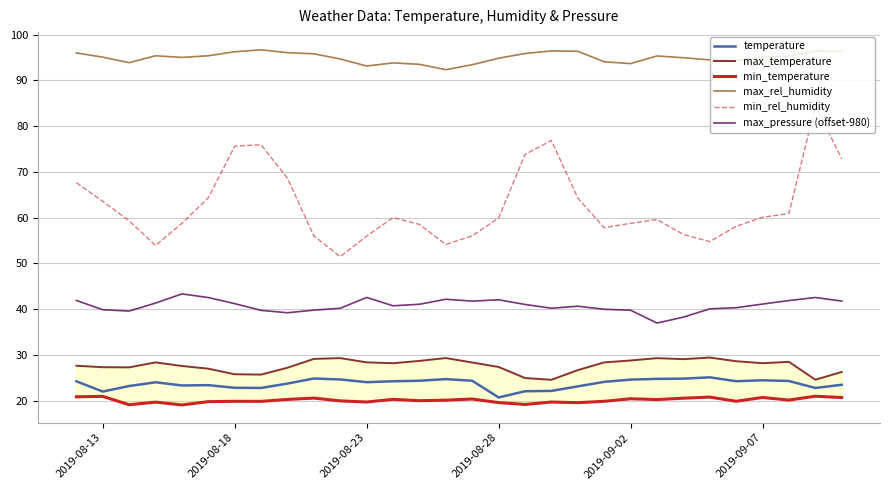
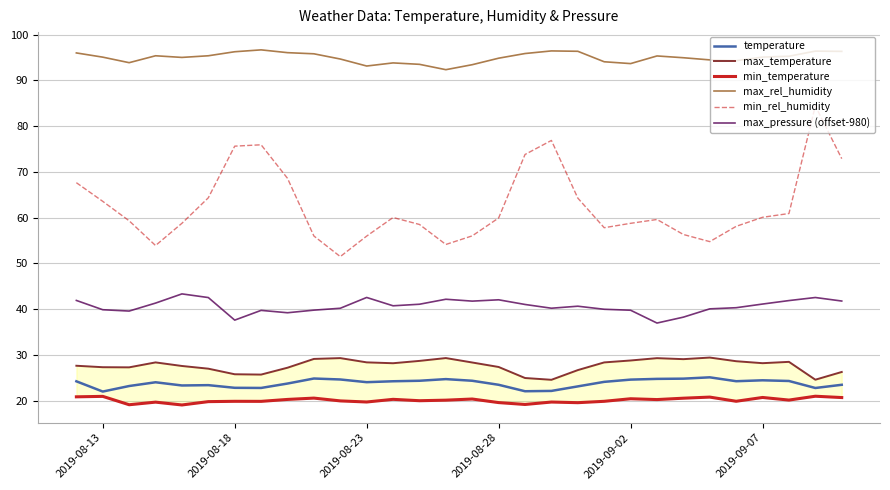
  {
    "temperature": {
      "2019-08-13": 22,
      "2019-08-18": 23,
      "2019-08-23": 24,
-     "2019-08-28": 21,
+     "2019-08-28": 23,
      "2019-09-02": 25,
      "2019-09-07": 24
    },
    "max_pressure (offset-980)": {
      "2019-08-13": 40,
-     "2019-08-18": 41,
+     "2019-08-18": 38,
      "2019-08-23": 43,
      "2019-08-28": 42,
      "2019-09-02": 40,
      "2019-09-07": 41
    }
  }
